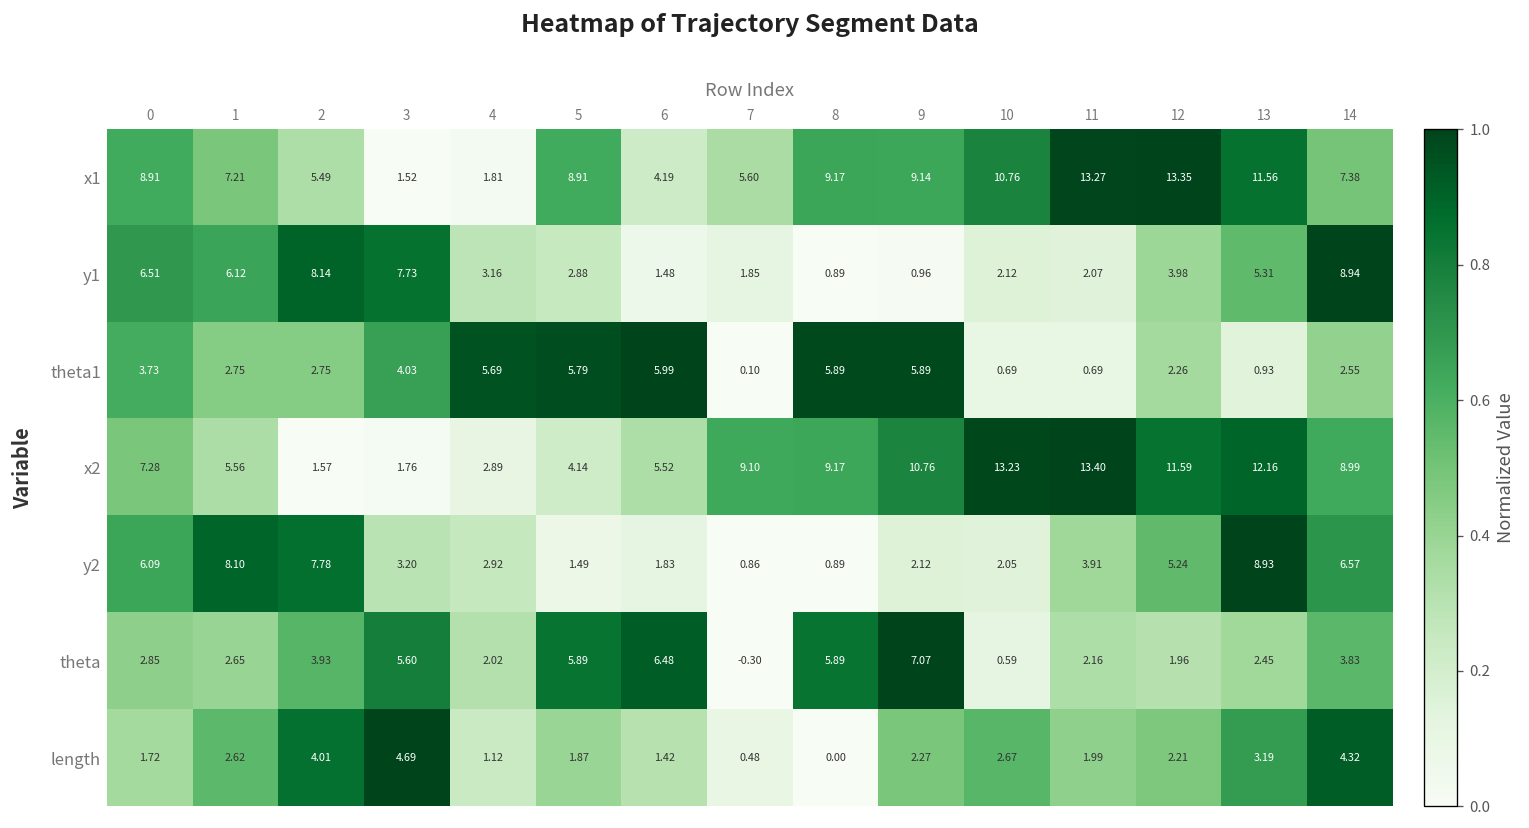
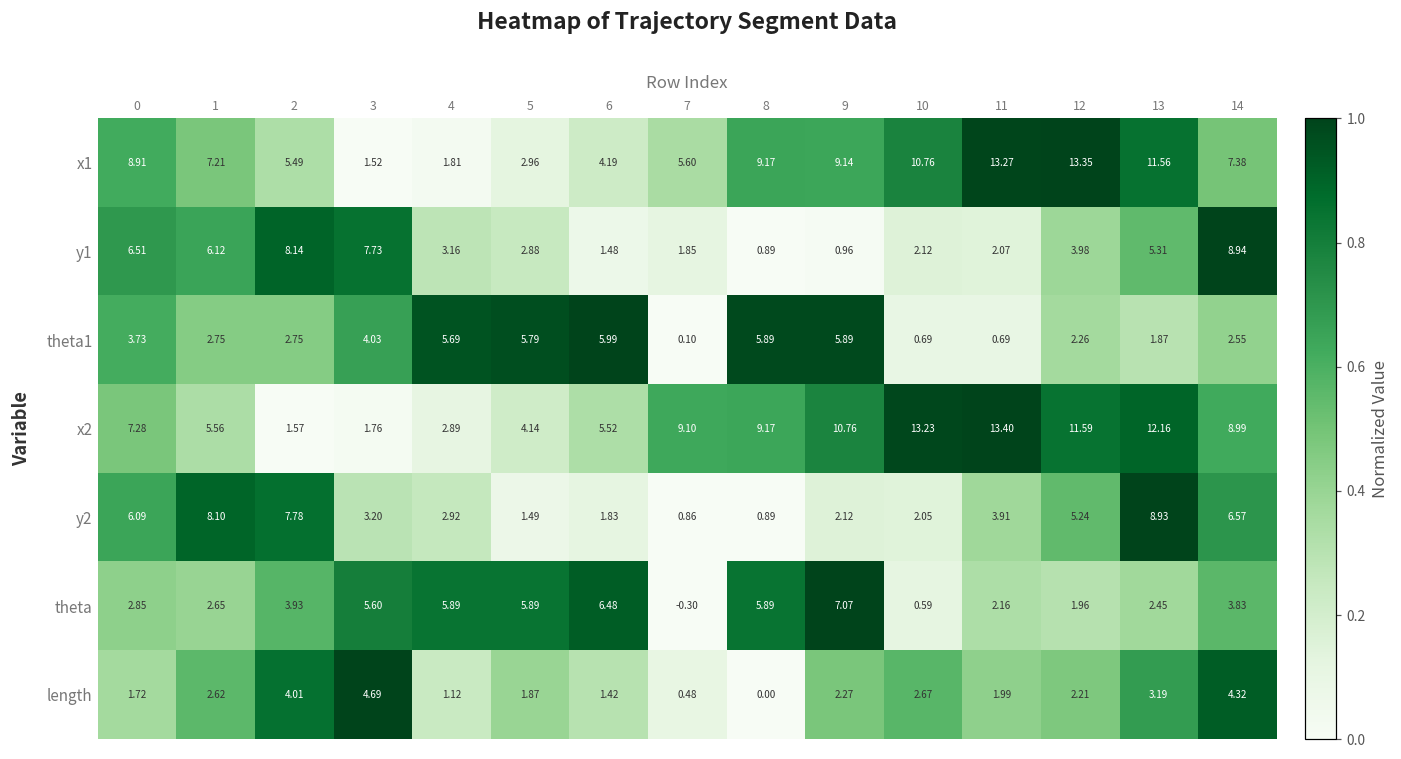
  {
    "x1": {
      "0": 8.91,
      "1": 7.21,
      "2": 5.49,
      "3": 1.52,
      "4": 1.81,
-     "5": 8.91,
+     "5": 2.96,
      "6": 4.19,
      "7": 5.60,
      "8": 9.17,
      "9": 9.14,
      "10": 10.76,
      "11": 13.27,
      "12": 13.35,
      "13": 11.56,
      "14": 7.38
    },
    "y1": {
      "0": 6.51,
      "1": 6.12,
      "2": 8.14,
      "3": 7.73,
      "4": 3.16,
      "5": 2.88,
      "6": 1.48,
      "7": 1.85,
      "8": 0.89,
      "9": 0.96,
      "10": 2.12,
      "11": 2.07,
      "12": 3.98,
      "13": 5.31,
      "14": 8.94
    },
    "theta1": {
      "0": 3.73,
      "1": 2.75,
      "2": 2.75,
      "3": 4.03,
      "4": 5.69,
      "5": 5.79,
      "6": 5.99,
      "7": 0.10,
      "8": 5.89,
      "9": 5.89,
      "10": 0.69,
      "11": 0.69,
      "12": 2.26,
-     "13": 0.93,
+     "13": 1.87,
      "14": 2.55
    },
    "x2": {
      "0": 7.28,
      "1": 5.56,
      "2": 1.57,
      "3": 1.76,
      "4": 2.89,
      "5": 4.14,
      "6": 5.52,
      "7": 9.10,
      "8": 9.17,
      "9": 10.76,
      "10": 13.23,
      "11": 13.40,
      "12": 11.59,
      "13": 12.16,
      "14": 8.99
    },
    "y2": {
      "0": 6.09,
      "1": 8.10,
      "2": 7.78,
      "3": 3.20,
      "4": 2.92,
      "5": 1.49,
      "6": 1.83,
      "7": 0.86,
      "8": 0.89,
      "9": 2.12,
      "10": 2.05,
      "11": 3.91,
      "12": 5.24,
      "13": 8.93,
      "14": 6.57
    },
    "theta": {
      "0": 2.85,
      "1": 2.65,
      "2": 3.93,
      "3": 5.60,
-     "4": 2.02,
+     "4": 5.89,
      "5": 5.89,
      "6": 6.48,
      "7": -0.30,
      "8": 5.89,
      "9": 7.07,
      "10": 0.59,
      "11": 2.16,
      "12": 1.96,
      "13": 2.45,
      "14": 3.83
    },
    "length": {
      "0": 1.72,
      "1": 2.62,
      "2": 4.01,
      "3": 4.69,
      "4": 1.12,
      "5": 1.87,
      "6": 1.42,
      "7": 0.48,
      "8": 0.00,
      "9": 2.27,
      "10": 2.67,
      "11": 1.99,
      "12": 2.21,
      "13": 3.19,
      "14": 4.32
    }
  }
